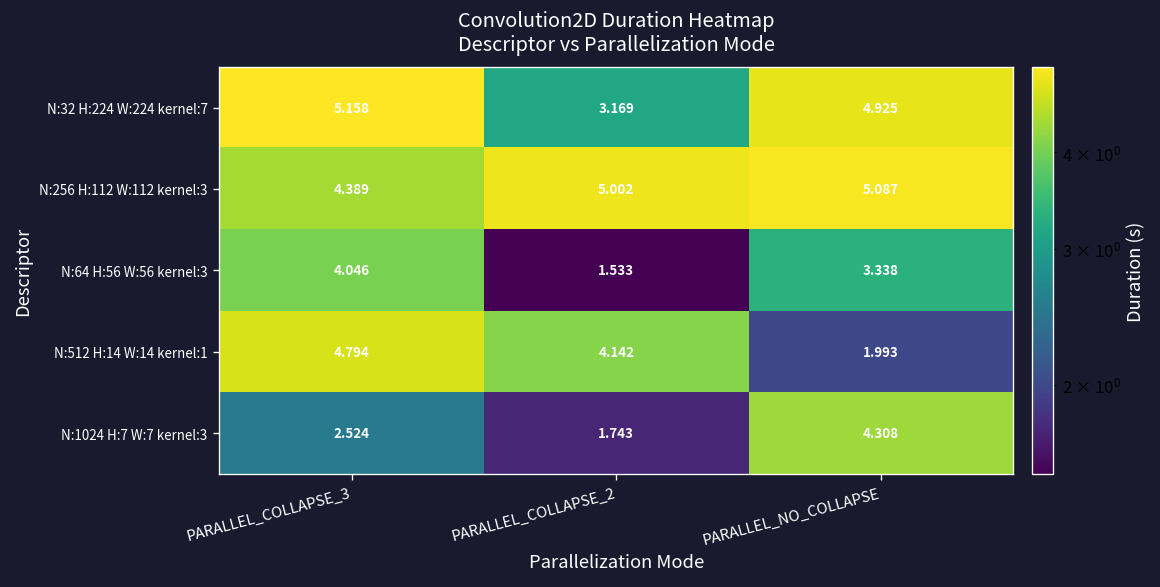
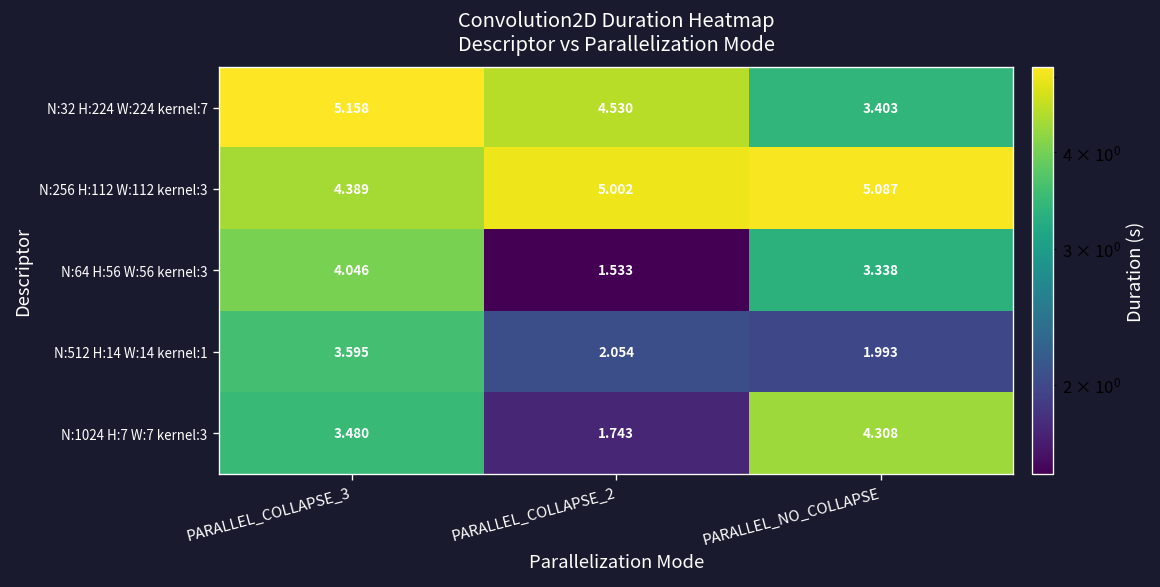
  {
    "N:32 H:224 W:224 kernel:7": {
      "PARALLEL_COLLAPSE_3": 5.158,
-     "PARALLEL_COLLAPSE_2": 3.169,
-     "PARALLEL_NO_COLLAPSE": 4.925
+     "PARALLEL_COLLAPSE_2": 4.530,
+     "PARALLEL_NO_COLLAPSE": 3.403
    },
    "N:256 H:112 W:112 kernel:3": {
      "PARALLEL_COLLAPSE_3": 4.389,
      "PARALLEL_COLLAPSE_2": 5.002,
      "PARALLEL_NO_COLLAPSE": 5.087
    },
    "N:64 H:56 W:56 kernel:3": {
      "PARALLEL_COLLAPSE_3": 4.046,
      "PARALLEL_COLLAPSE_2": 1.533,
      "PARALLEL_NO_COLLAPSE": 3.338
    },
    "N:512 H:14 W:14 kernel:1": {
-     "PARALLEL_COLLAPSE_3": 4.794,
-     "PARALLEL_COLLAPSE_2": 4.142,
+     "PARALLEL_COLLAPSE_3": 3.595,
+     "PARALLEL_COLLAPSE_2": 2.054,
      "PARALLEL_NO_COLLAPSE": 1.993
    },
    "N:1024 H:7 W:7 kernel:3": {
-     "PARALLEL_COLLAPSE_3": 2.524,
+     "PARALLEL_COLLAPSE_3": 3.480,
      "PARALLEL_COLLAPSE_2": 1.743,
      "PARALLEL_NO_COLLAPSE": 4.308
    }
  }
